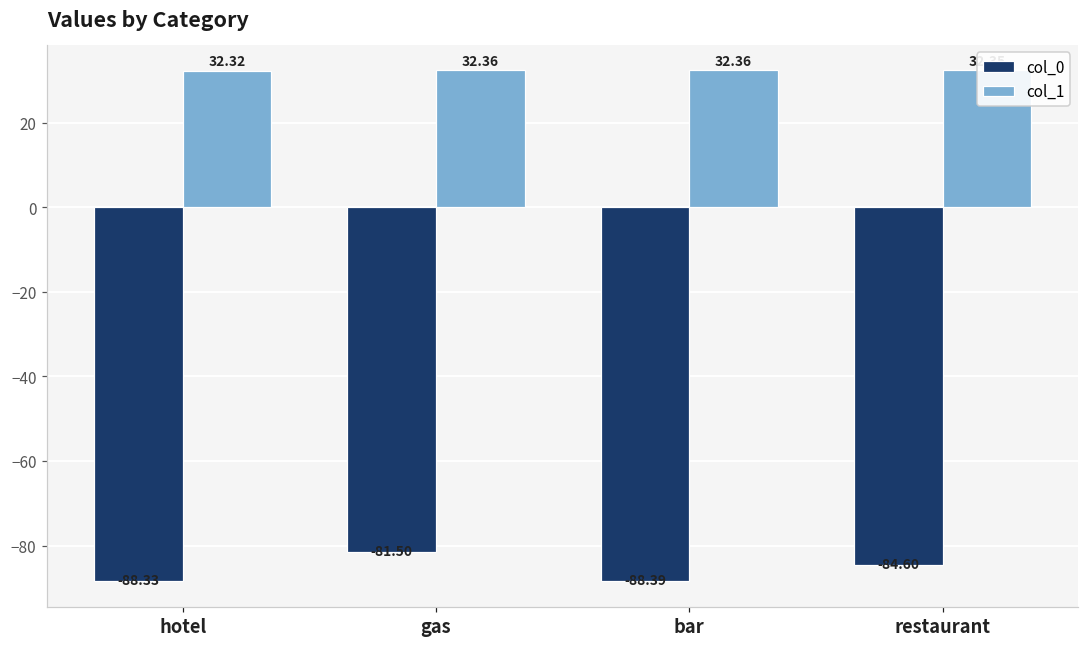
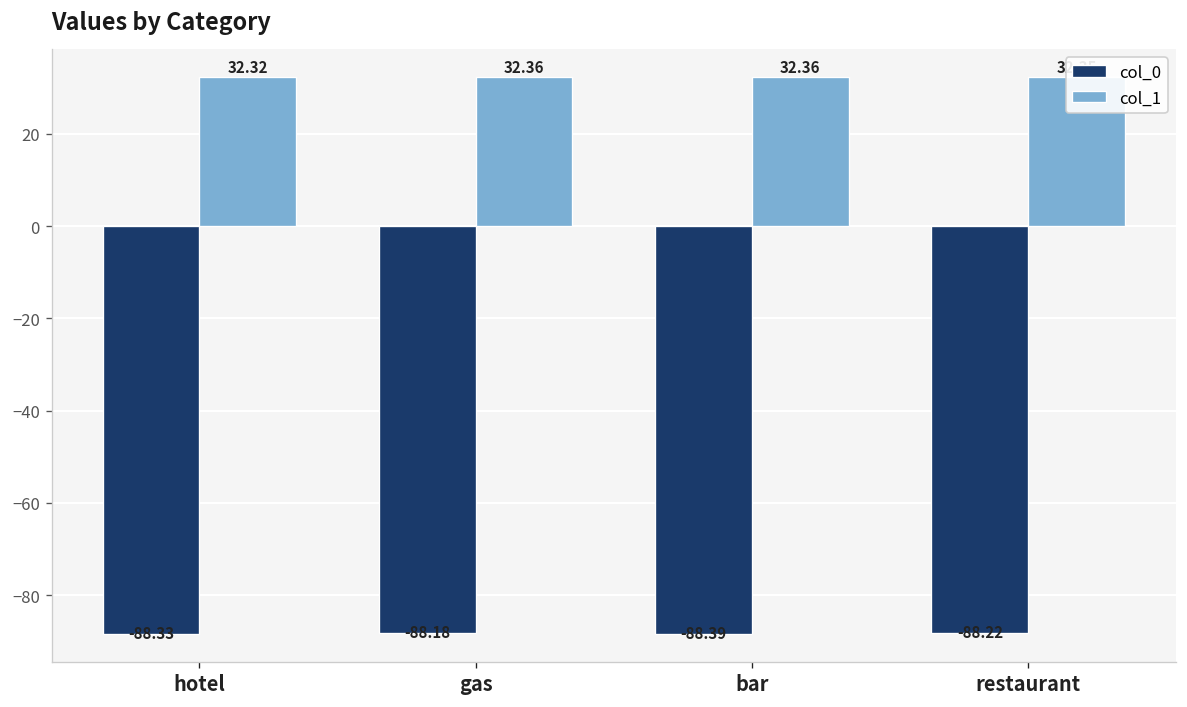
  {
    "col_0": {
      "hotel": -88.33,
-     "gas": -81.50,
+     "gas": -88.18,
      "bar": -88.39,
-     "restaurant": -84.60
+     "restaurant": -88.22
    },
    "col_1": {
      "hotel": 32.32,
      "gas": 32.36,
      "bar": 32.36
    }
  }
